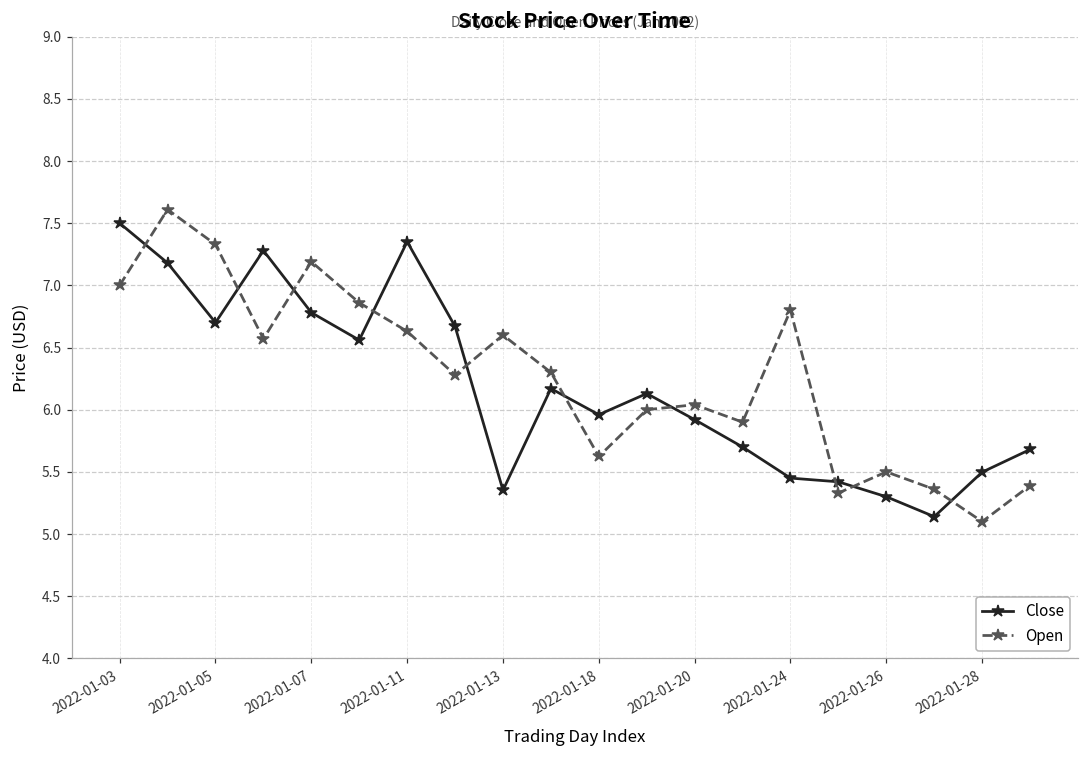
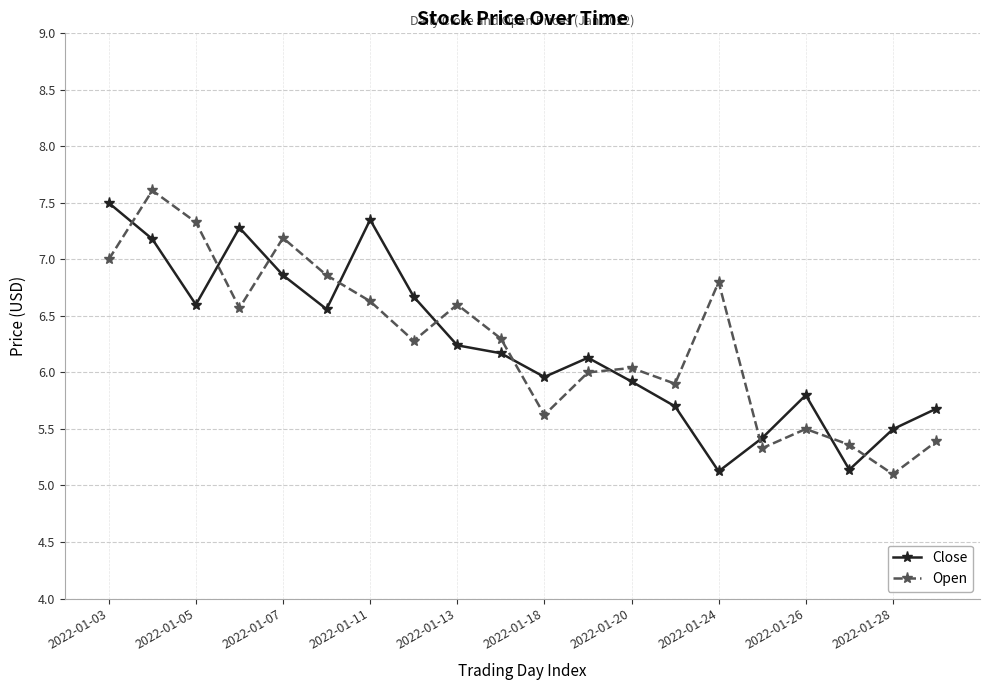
  {
    "Close": {
      "2022-01-03": 7.50,
-     "2022-01-05": 6.70,
-     "2022-01-07": 6.78,
+     "2022-01-05": 6.60,
+     "2022-01-07": 6.86,
      "2022-01-11": 7.35,
-     "2022-01-13": 5.35,
+     "2022-01-13": 6.24,
      "2022-01-18": 5.96,
      "2022-01-20": 5.92,
-     "2022-01-24": 5.45,
-     "2022-01-26": 5.30,
+     "2022-01-24": 5.13,
+     "2022-01-26": 5.80,
      "2022-01-28": 5.50
    },
    "Open": {
      "2022-01-03": 7.00,
      "2022-01-05": 7.33,
      "2022-01-07": 7.19,
      "2022-01-11": 6.63,
      "2022-01-13": 6.60,
      "2022-01-18": 5.62,
      "2022-01-20": 6.04,
      "2022-01-24": 6.80,
      "2022-01-26": 5.50,
      "2022-01-28": 5.10
    }
  }
